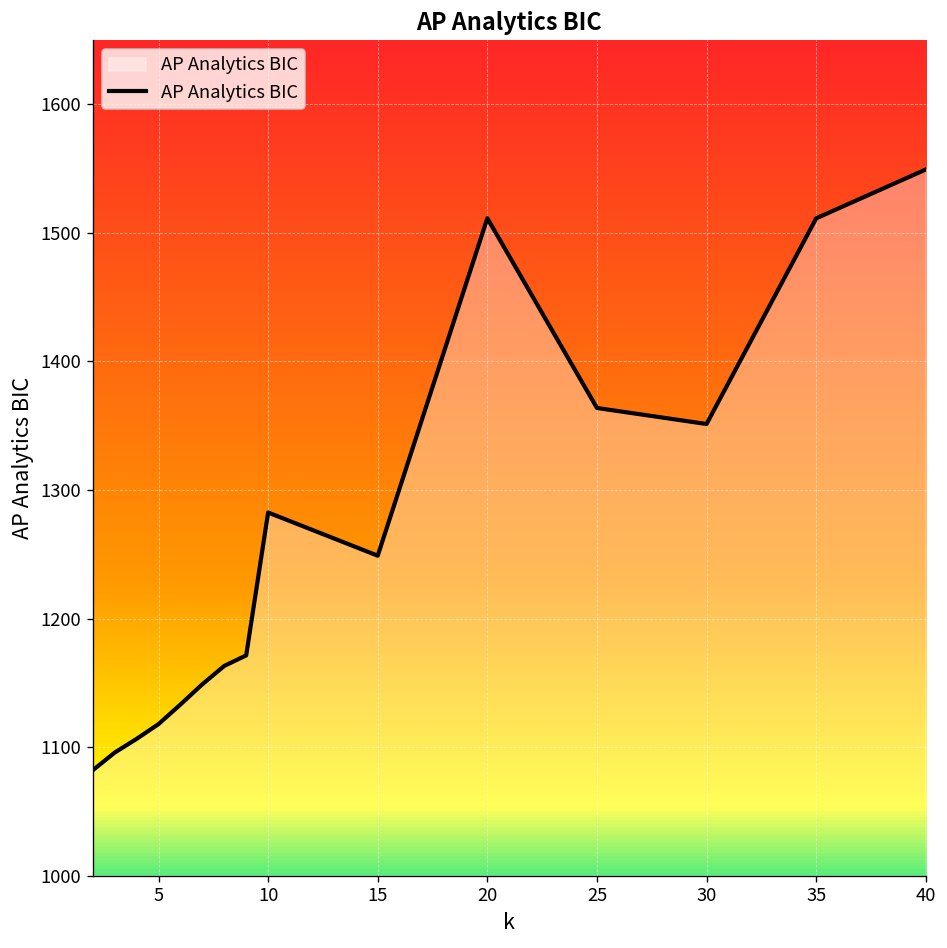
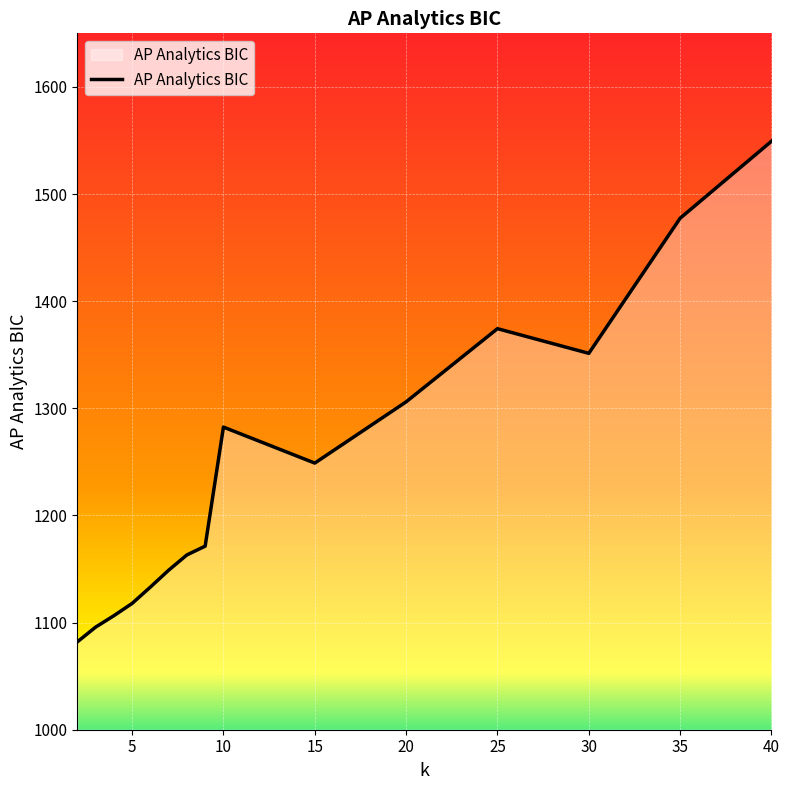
  {
    "5": 1118,
    "10": 1282,
    "15": 1249,
-   "20": 1511,
-   "25": 1364,
+   "20": 1306,
+   "25": 1374,
    "30": 1351,
-   "35": 1511,
+   "35": 1477,
    "40": 1549
  }
